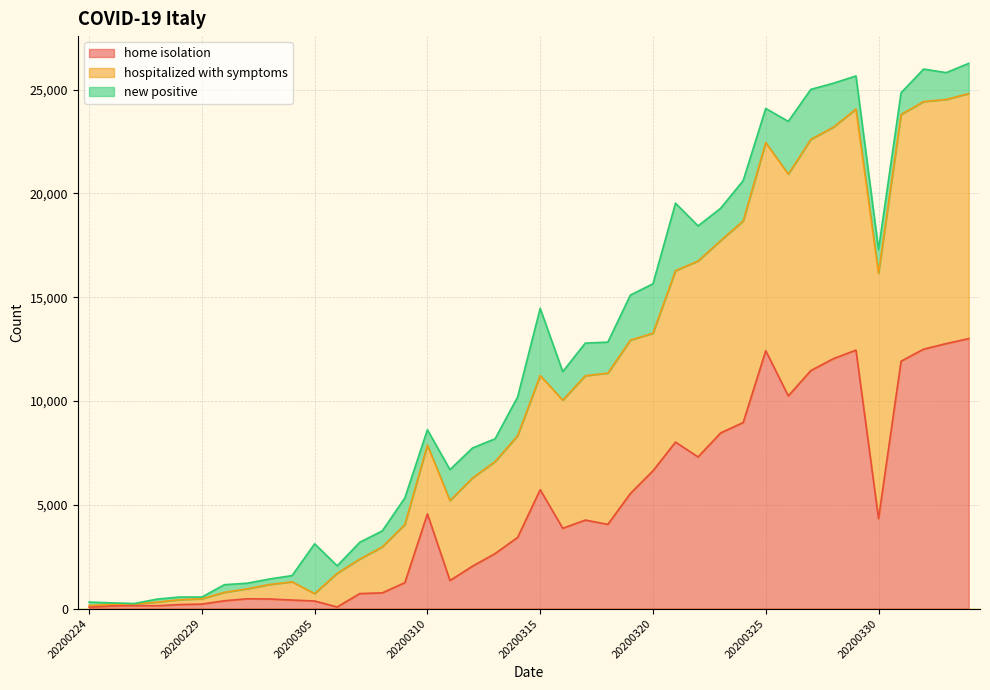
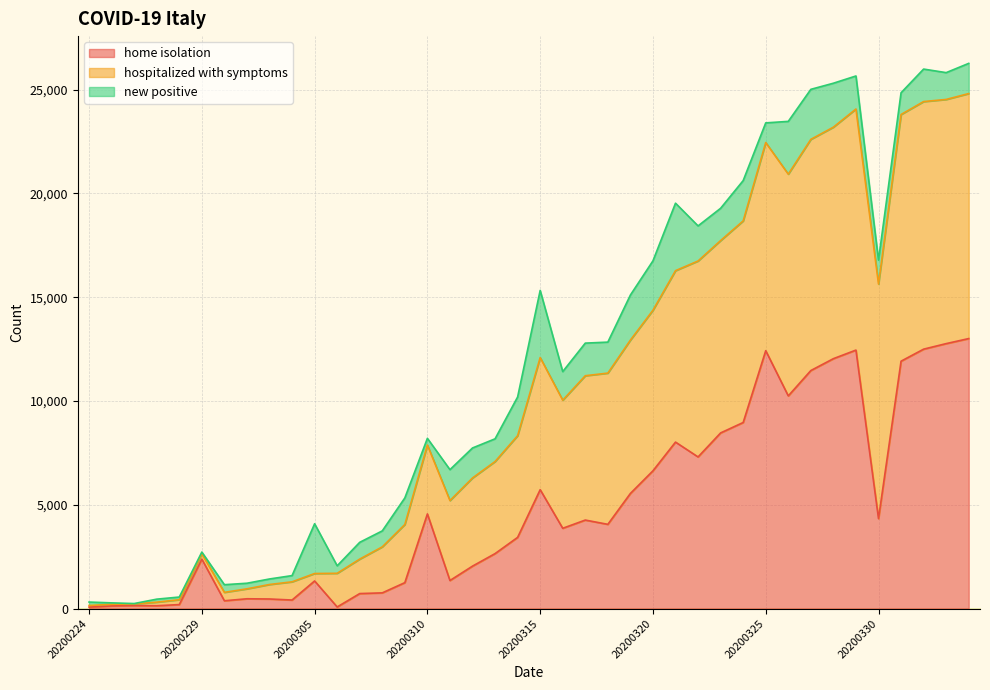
  {
    "home isolation": {
-     "20200229": "200",
-     "20200305": "400",
+     "20200229": "2,400",
+     "20200305": "1,300",
      "20200310": "4,600",
      "20200315": "5,700",
      "20200320": "6,600",
      "20200325": "12,400",
      "20200330": "4,300"
    },
    "hospitalized with symptoms": {
      "20200305": "400",
      "20200310": "3,300",
-     "20200315": "5,500",
-     "20200320": "6,600",
+     "20200315": "6,400",
+     "20200320": "7,700",
      "20200325": "10,000",
-     "20200330": "11,800"
+     "20200330": "11,300"
    },
    "new positive": {
      "20200224": "200",
      "20200305": "2,400",
-     "20200310": "700",
+     "20200310": "300",
      "20200315": "3,200",
      "20200320": "2,400",
-     "20200325": "1,600",
+     "20200325": "900",
      "20200330": "1,200"
    }
  }
